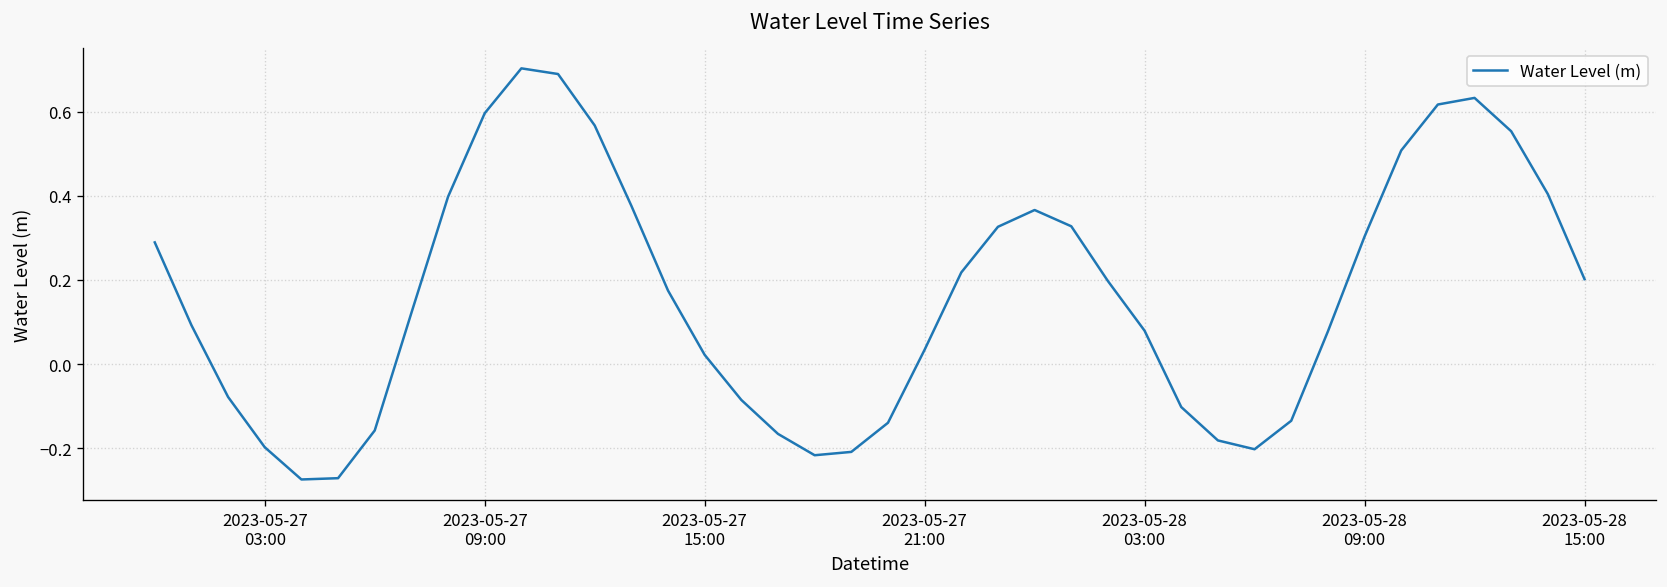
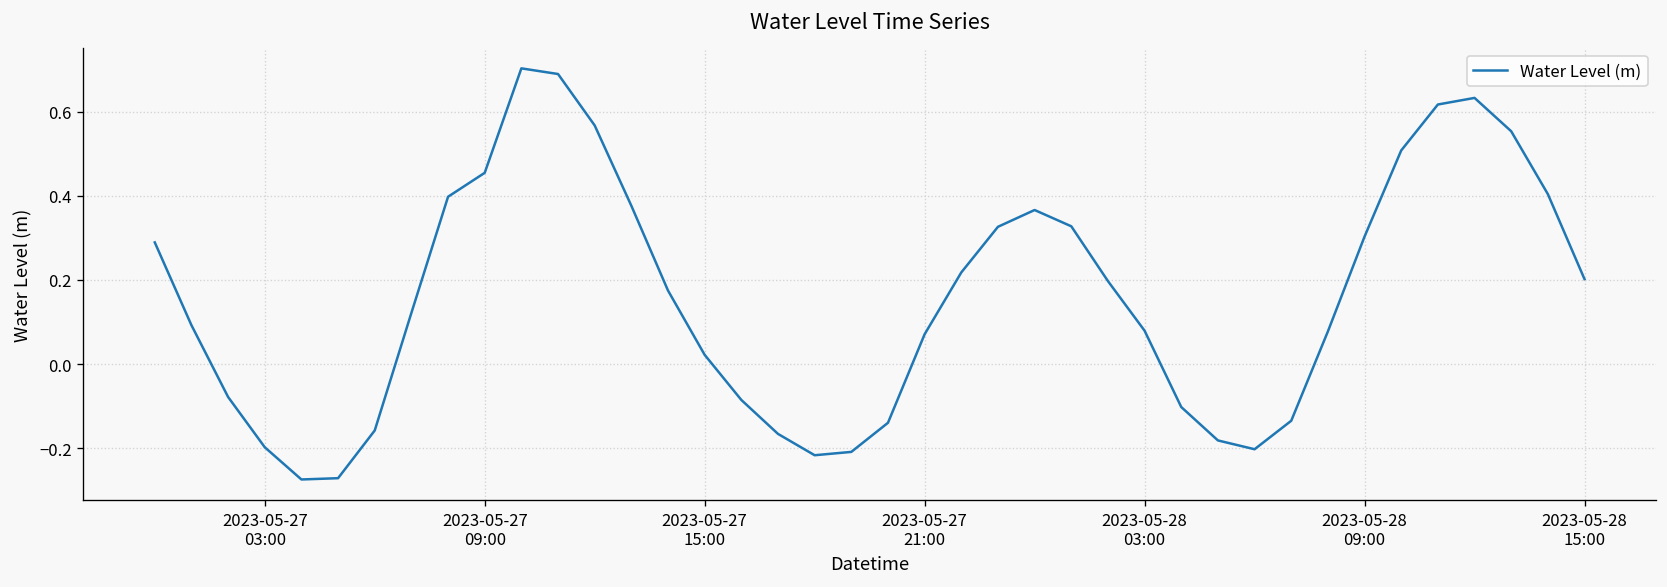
  {
    "2023-05-27 03:00": -0.20,
-   "2023-05-27 09:00": 0.60,
+   "2023-05-27 09:00": 0.45,
    "2023-05-27 15:00": 0.02,
-   "2023-05-27 21:00": 0.03,
+   "2023-05-27 21:00": 0.07,
    "2023-05-28 03:00": 0.08,
    "2023-05-28 09:00": 0.30,
    "2023-05-28 15:00": 0.20
  }
